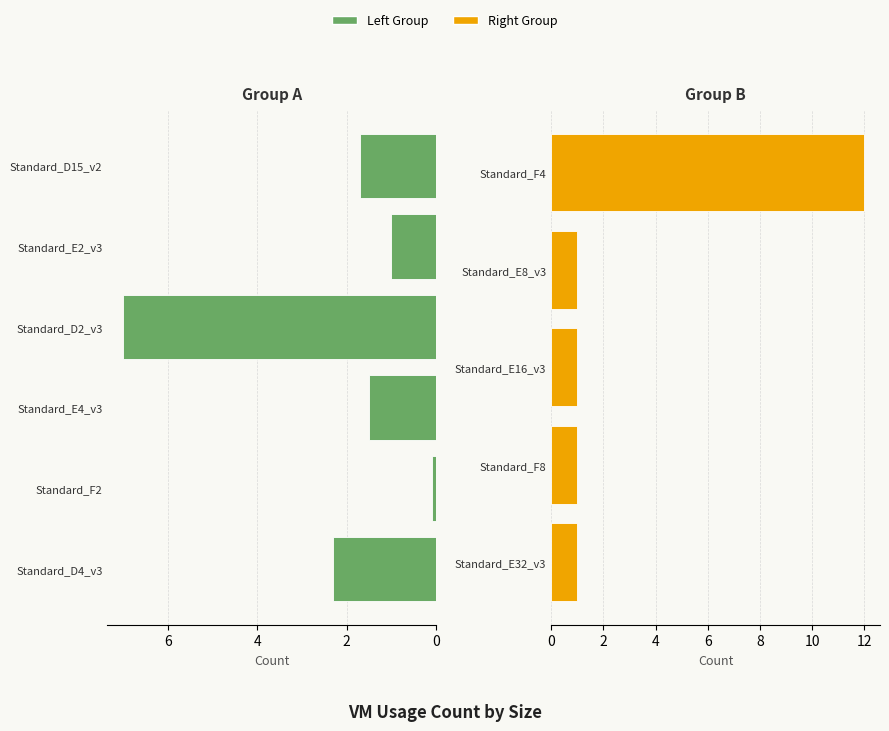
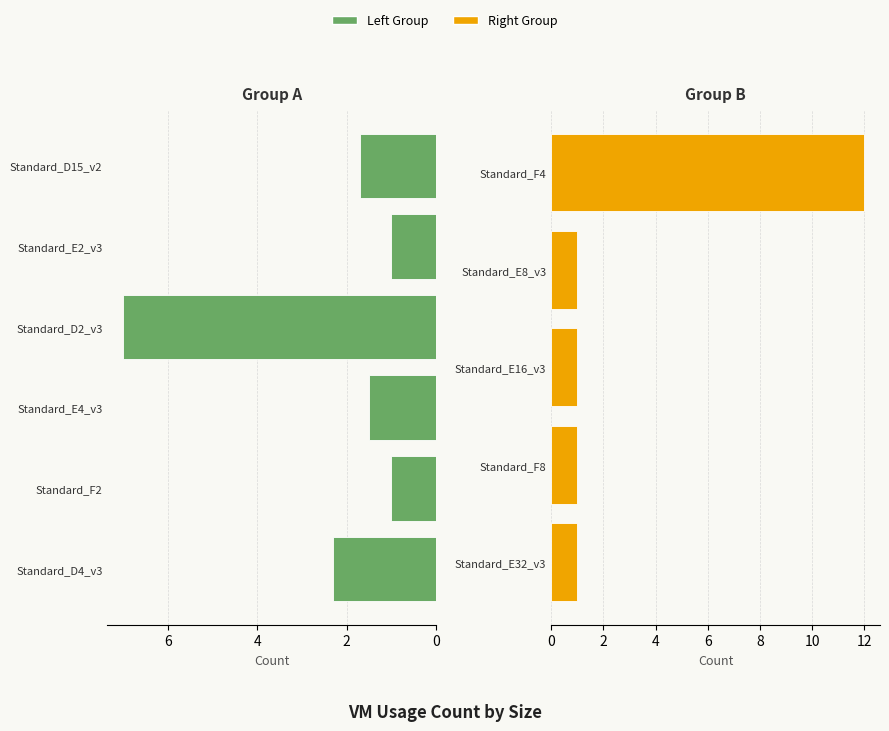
  {
    "Group A": {
      "Standard_D15_v2": 1.7,
      "Standard_E2_v3": 1.0,
      "Standard_D2_v3": 7.0,
      "Standard_E4_v3": 1.5,
-     "Standard_F2": 0.1,
+     "Standard_F2": 1.0,
      "Standard_D4_v3": 2.3
    },
    "Group B": {
      "Standard_F4": 12.0,
      "Standard_E8_v3": 1.0,
      "Standard_E16_v3": 1.0,
      "Standard_F8": 1.0,
      "Standard_E32_v3": 1.0
    }
  }
